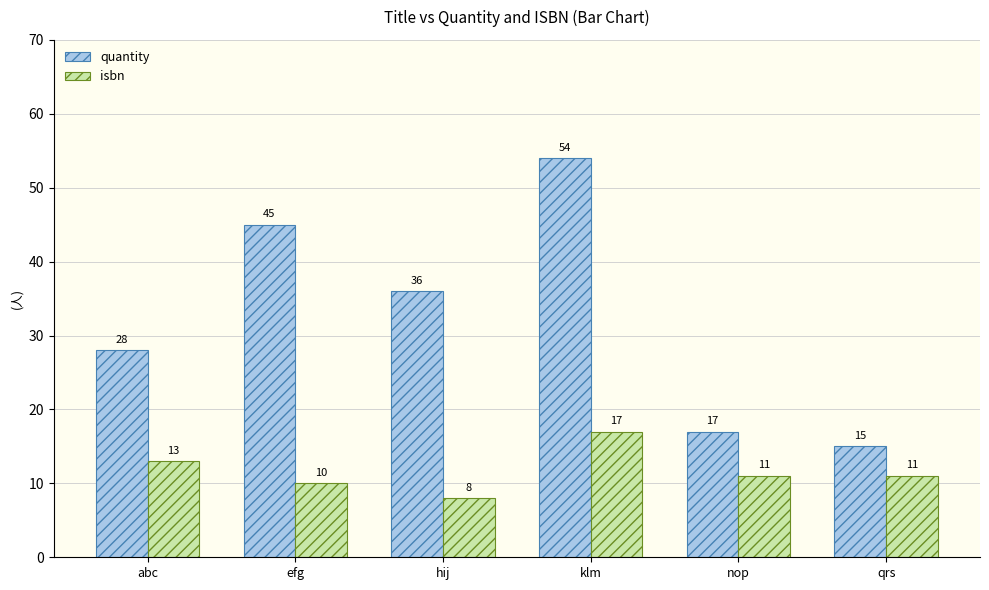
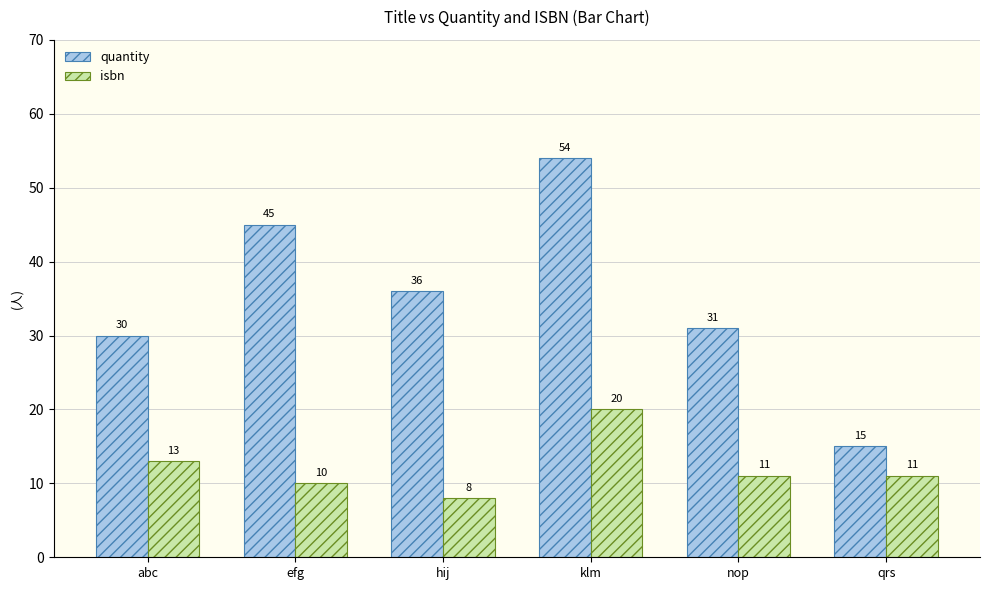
  {
    "quantity": {
-     "abc": 28,
+     "abc": 30,
      "efg": 45,
      "hij": 36,
      "klm": 54,
-     "nop": 17,
+     "nop": 31,
      "qrs": 15
    },
    "isbn": {
      "abc": 13,
      "efg": 10,
      "hij": 8,
-     "klm": 17,
+     "klm": 20,
      "nop": 11,
      "qrs": 11
    }
  }
